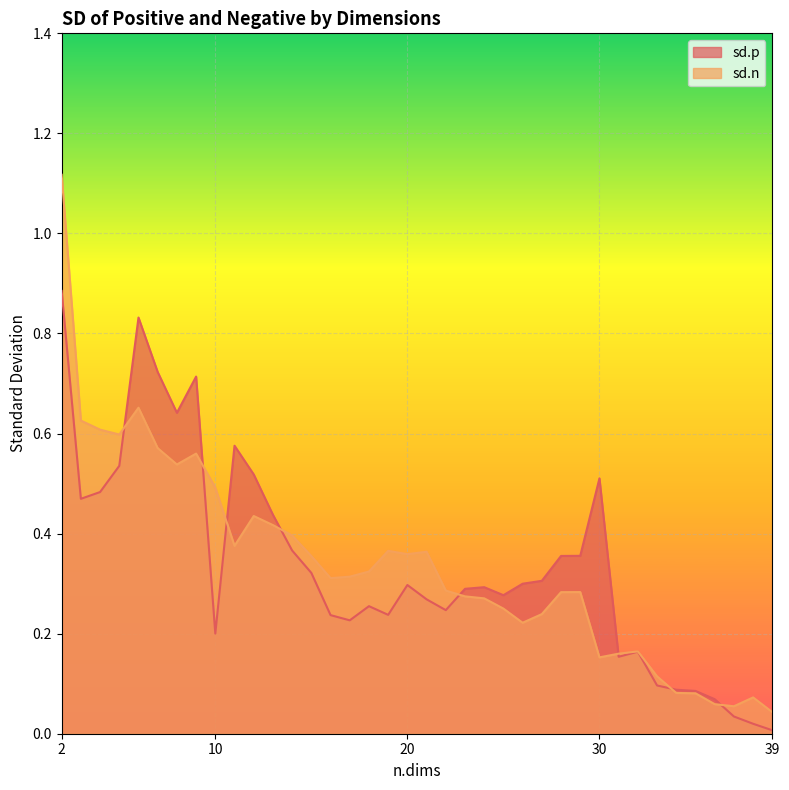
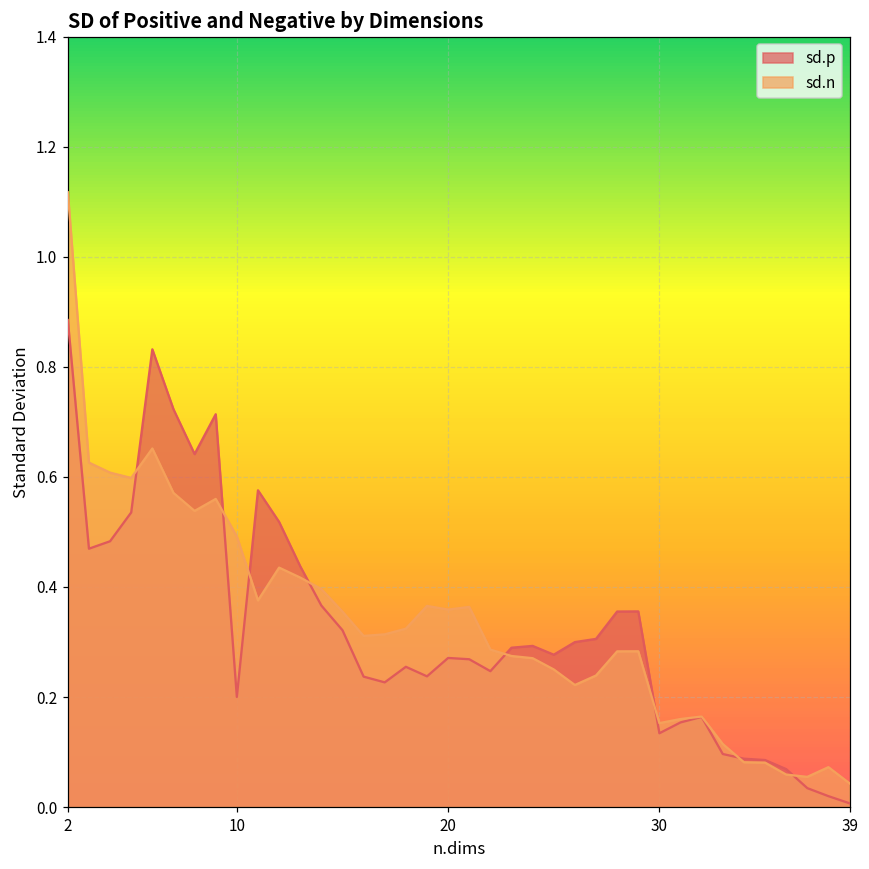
  {
    "sd.p": {
      "2": 0.89,
      "10": 0.20,
-     "20": 0.30,
-     "30": 0.51,
+     "20": 0.27,
+     "30": 0.13,
      "39": 0.01
    },
    "sd.n": {
      "2": 1.12,
      "10": 0.49,
      "20": 0.36,
      "30": 0.15,
      "39": 0.04
    }
  }
